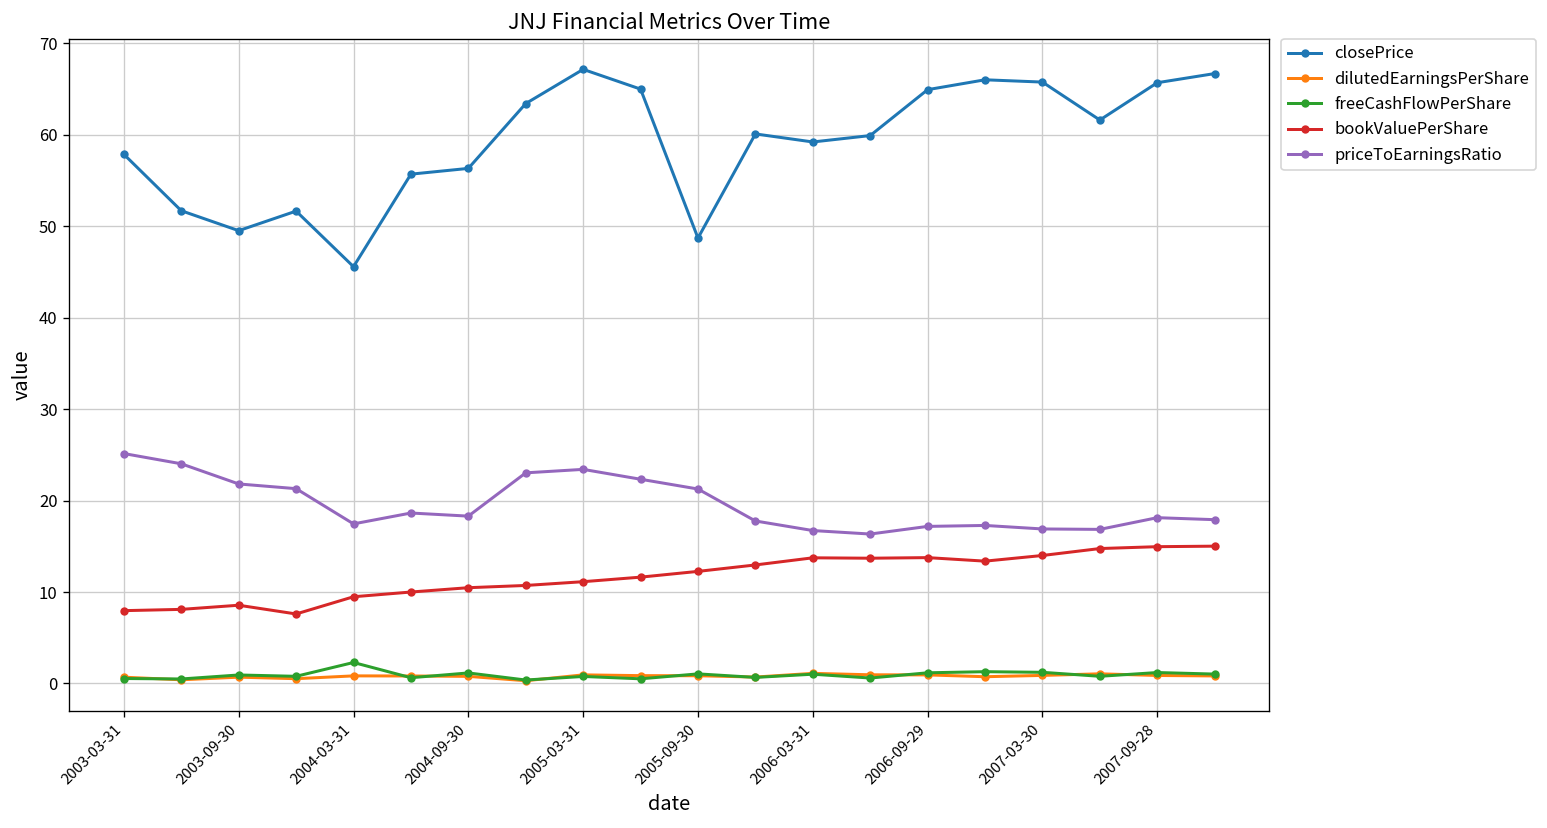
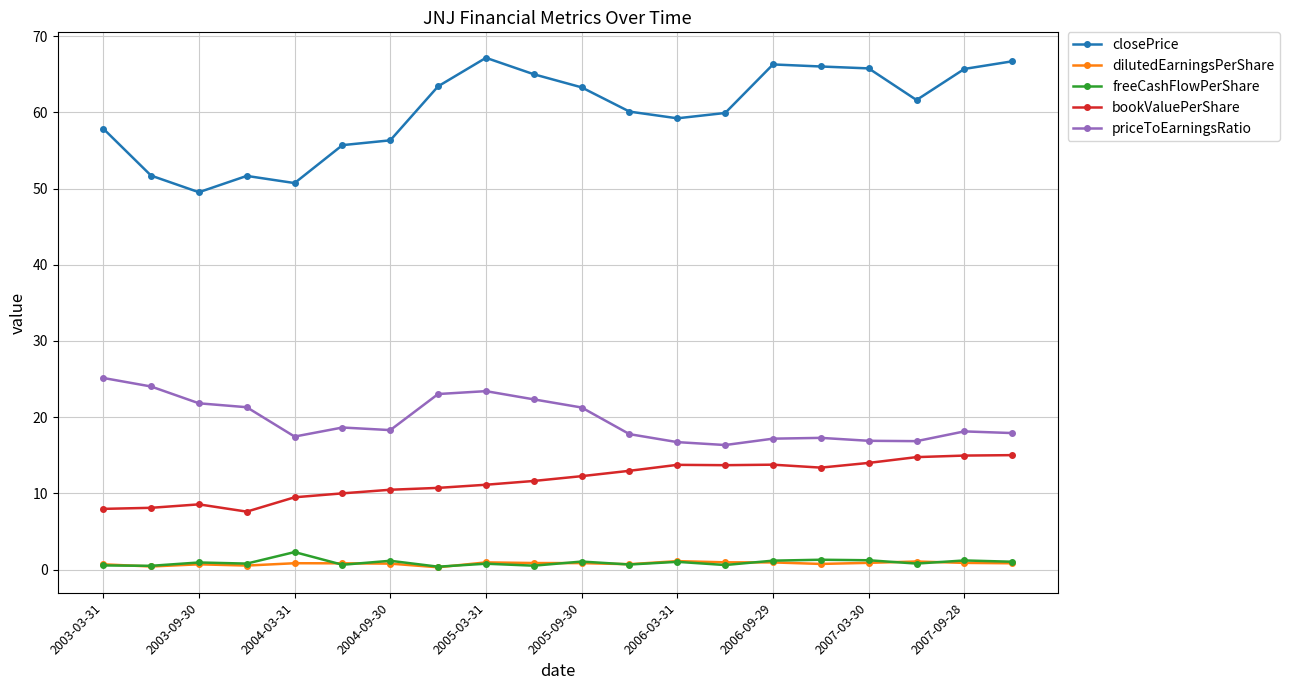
  {
    "closePrice": {
      "2003-03-31": 58,
      "2003-09-30": 50,
-     "2004-03-31": 46,
+     "2004-03-31": 51,
      "2004-09-30": 56,
      "2005-03-31": 67,
-     "2005-09-30": 49,
+     "2005-09-30": 63,
      "2006-03-31": 59,
-     "2006-09-29": 65,
+     "2006-09-29": 66,
      "2007-03-30": 66,
      "2007-09-28": 66
    },
    "dilutedEarningsPerShare": {
      "2004-03-31": 1,
      "2004-09-30": 1
    },
    "freeCashFlowPerShare": {
      "2004-03-31": 2,
      "2004-09-30": 1
    },
    "bookValuePerShare": {
      "2003-03-31": 8,
      "2003-09-30": 9,
      "2004-03-31": 9,
      "2004-09-30": 10,
      "2005-03-31": 11,
      "2005-09-30": 12,
      "2006-03-31": 14,
      "2006-09-29": 14,
      "2007-03-30": 14,
      "2007-09-28": 15
    },
    "priceToEarningsRatio": {
      "2003-03-31": 25,
      "2003-09-30": 22,
      "2004-03-31": 17,
      "2004-09-30": 18,
      "2005-03-31": 23,
      "2005-09-30": 21,
      "2006-03-31": 17,
      "2006-09-29": 17,
      "2007-03-30": 17,
      "2007-09-28": 18
    }
  }
